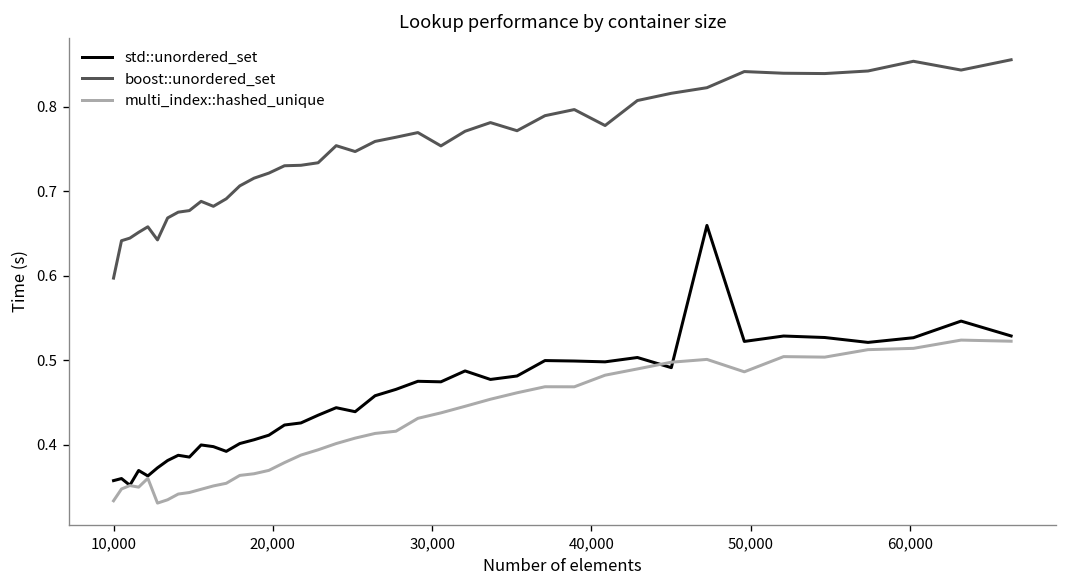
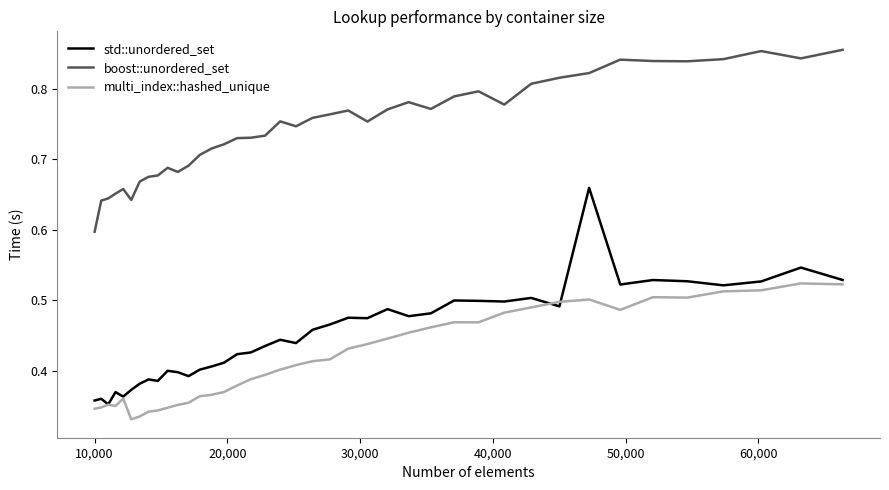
  {
    "std::unordered_set": {
      "10,000": 0.36
    },
    "boost::unordered_set": {
      "10,000": 0.60
    },
    "multi_index::hashed_unique": {
-     "10,000": 0.33
+     "10,000": 0.35
    }
  }
